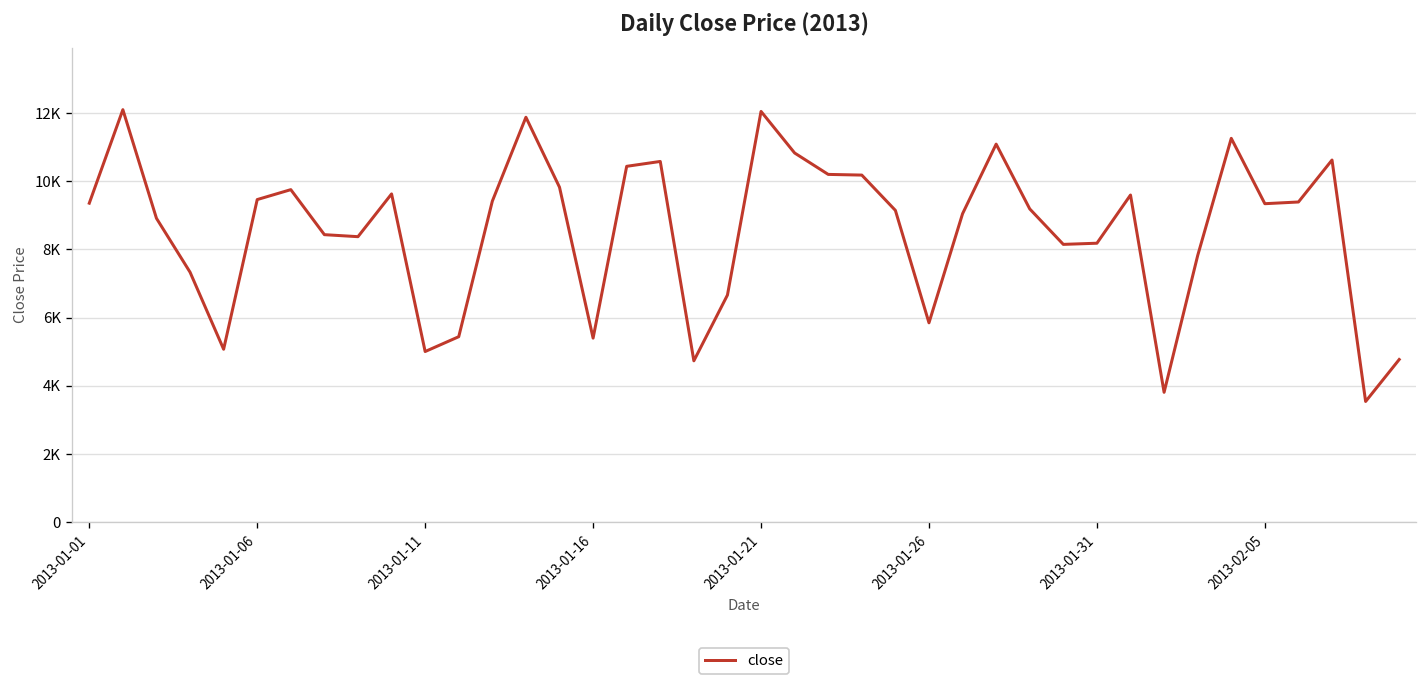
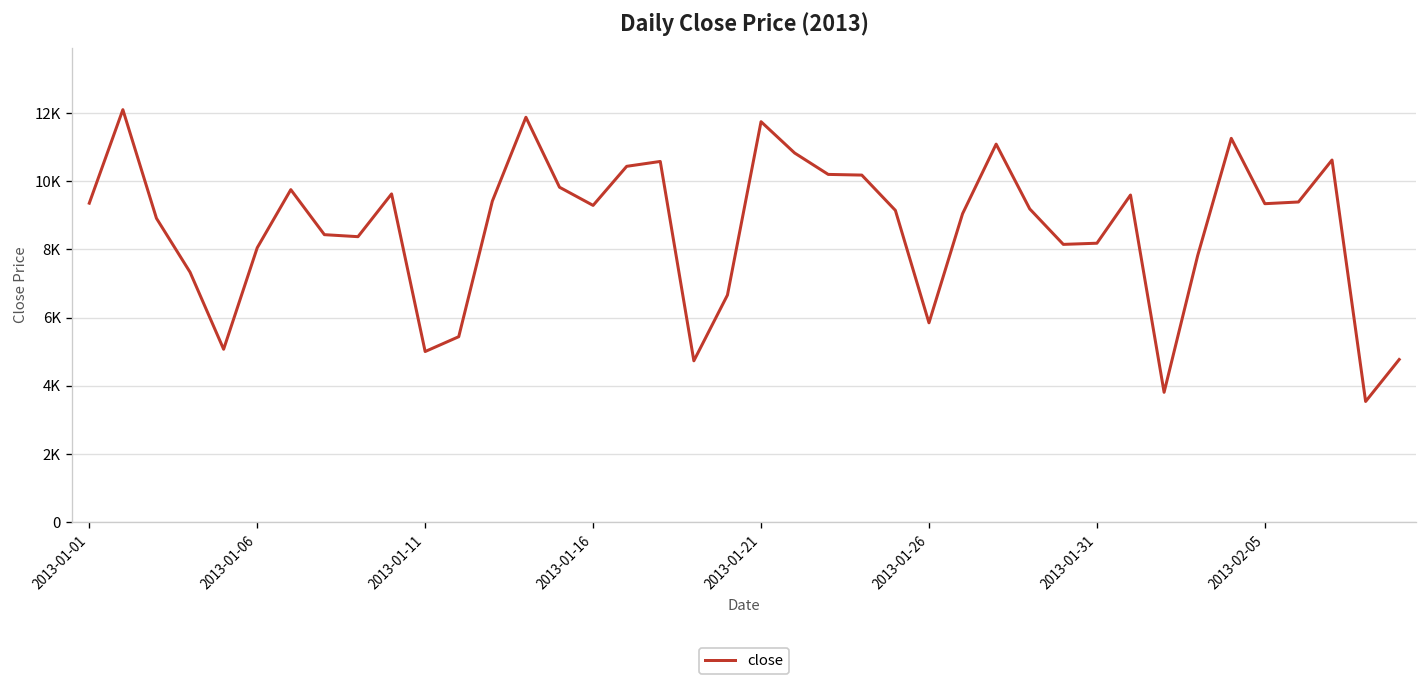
  {
    "2013-01-01": 9400,
-   "2013-01-06": 9500,
+   "2013-01-06": 8000,
    "2013-01-11": 5000,
-   "2013-01-16": 5400,
-   "2013-01-21": 12000,
+   "2013-01-16": 9300,
+   "2013-01-21": 11700,
    "2013-01-26": 5800,
    "2013-01-31": 8200,
    "2013-02-05": 9300
  }
